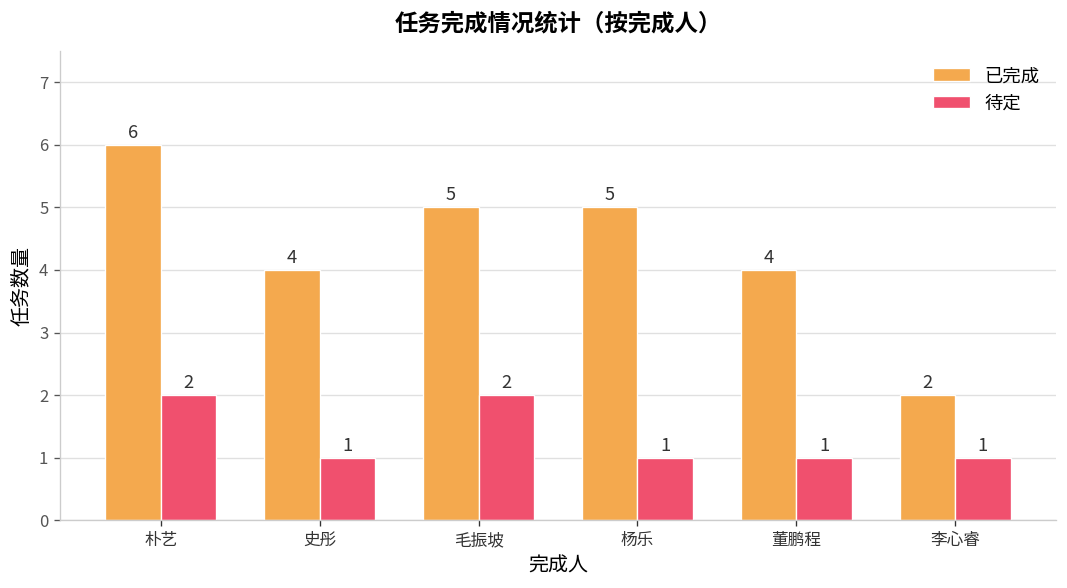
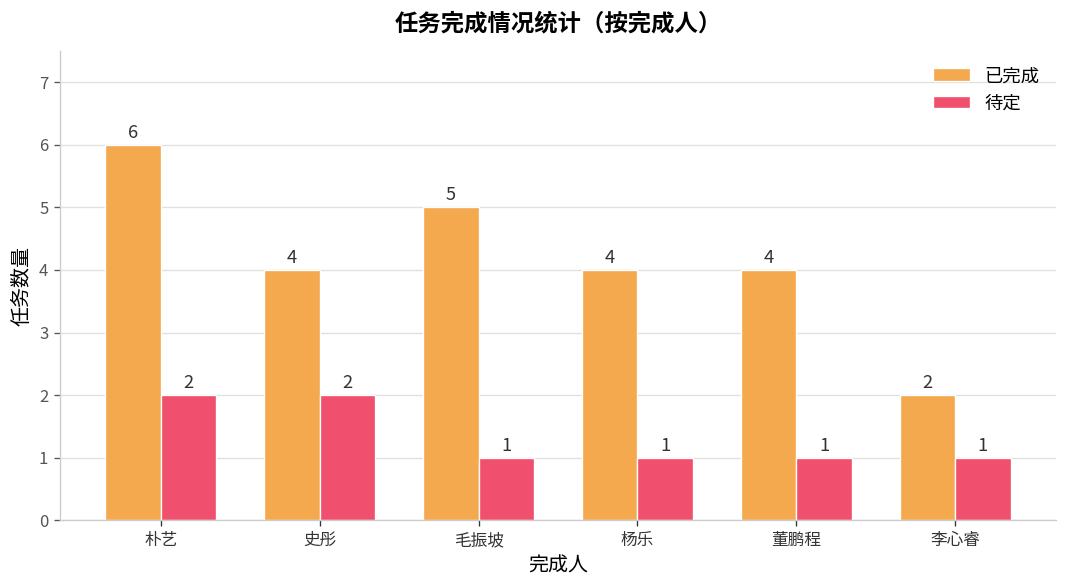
  {
    "已完成": {
      "朴艺": 6,
      "史彤": 4,
      "毛振坡": 5,
-     "杨乐": 5,
+     "杨乐": 4,
      "董鹏程": 4,
      "李心睿": 2
    },
    "待定": {
      "朴艺": 2,
-     "史彤": 1,
-     "毛振坡": 2,
+     "史彤": 2,
+     "毛振坡": 1,
      "杨乐": 1,
      "董鹏程": 1,
      "李心睿": 1
    }
  }
